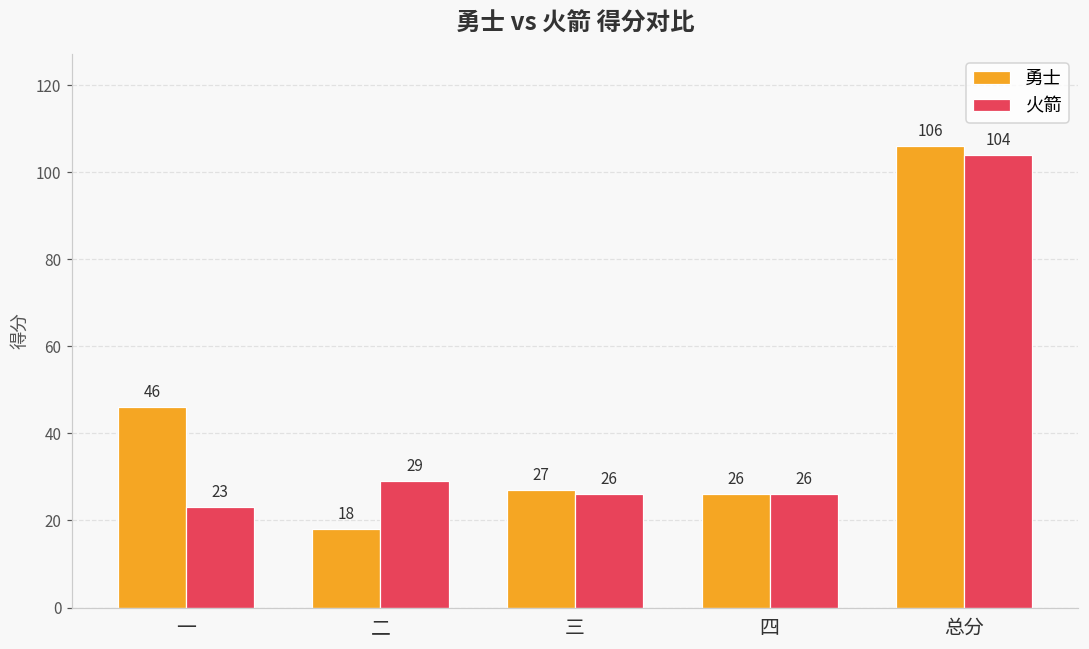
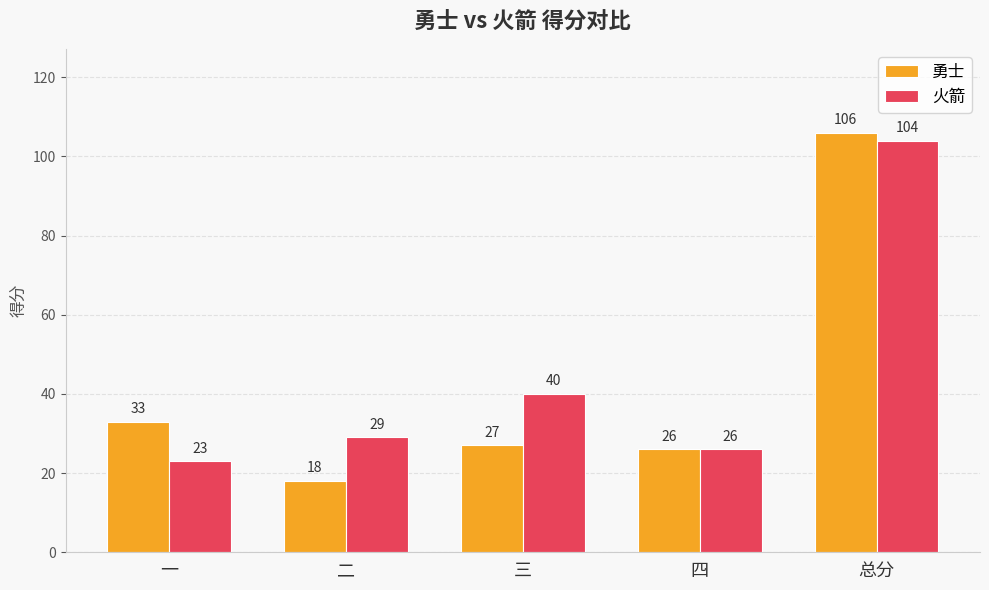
  {
    "勇士": {
-     "一": 46,
+     "一": 33,
      "二": 18,
      "三": 27,
      "四": 26,
      "总分": 106
    },
    "火箭": {
      "一": 23,
      "二": 29,
-     "三": 26,
+     "三": 40,
      "四": 26,
      "总分": 104
    }
  }
